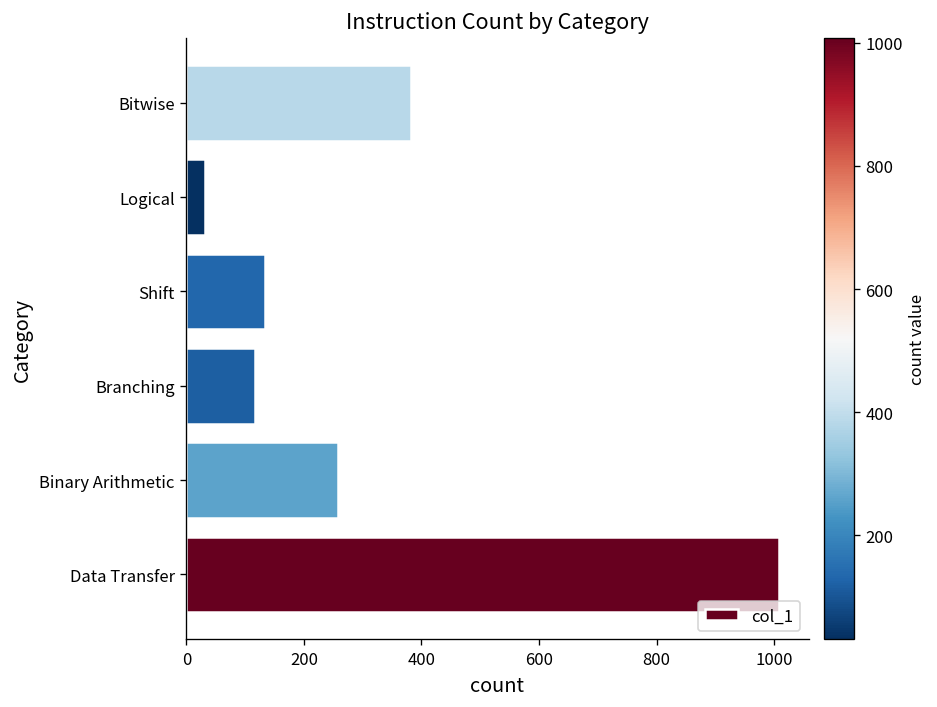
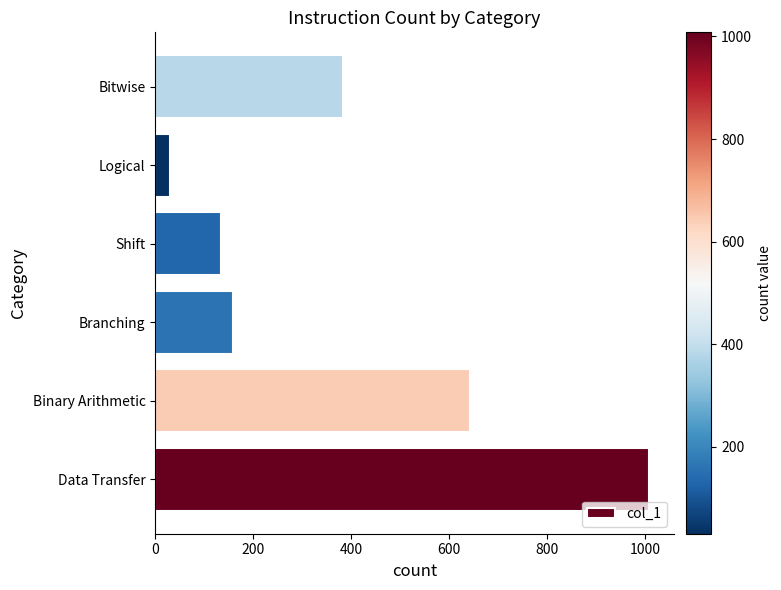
  {
    "Bitwise": 380,
    "Logical": 30,
    "Shift": 130,
-   "Branching": 120,
-   "Binary Arithmetic": 260,
+   "Branching": 160,
+   "Binary Arithmetic": 640,
    "Data Transfer": 1010
  }
